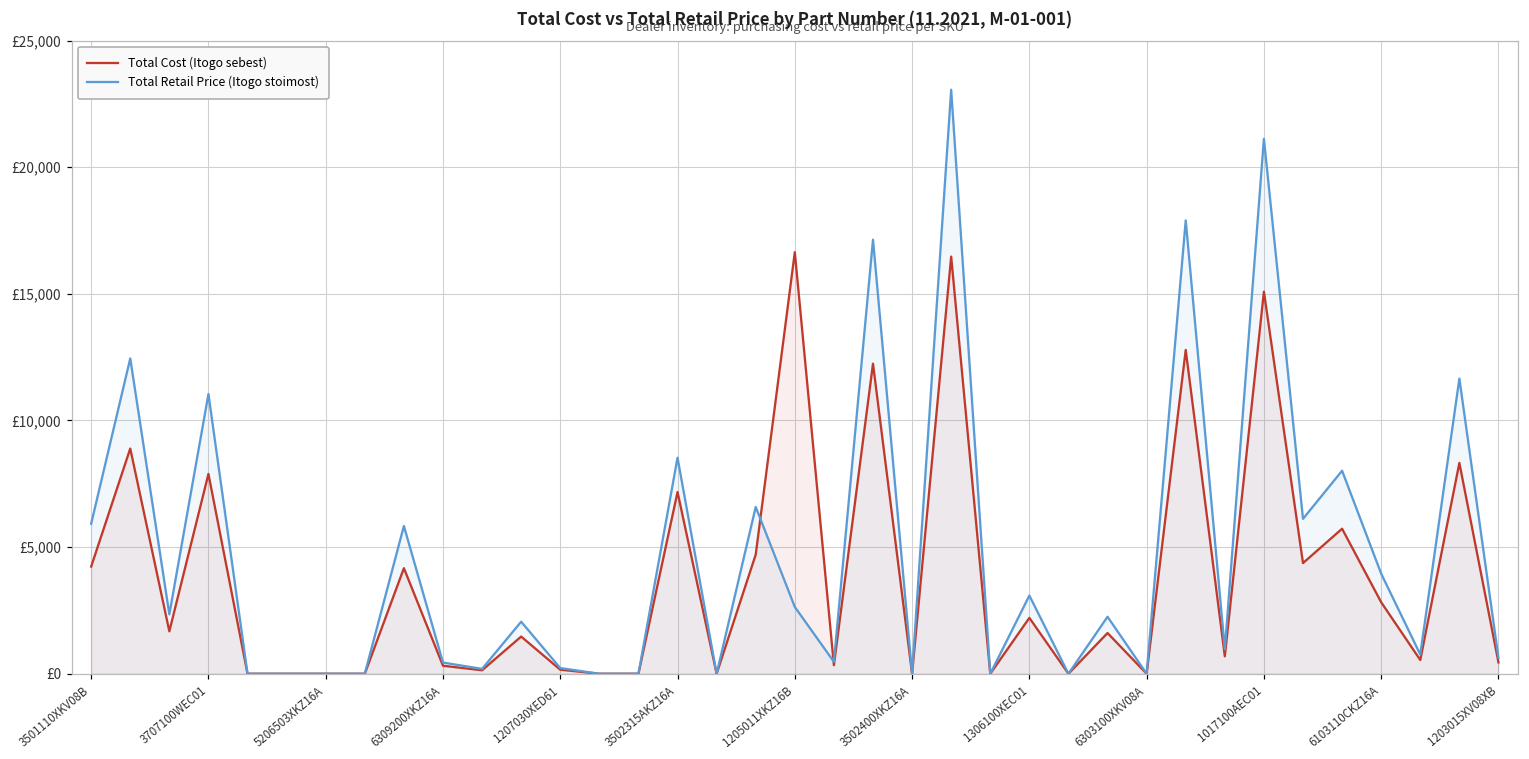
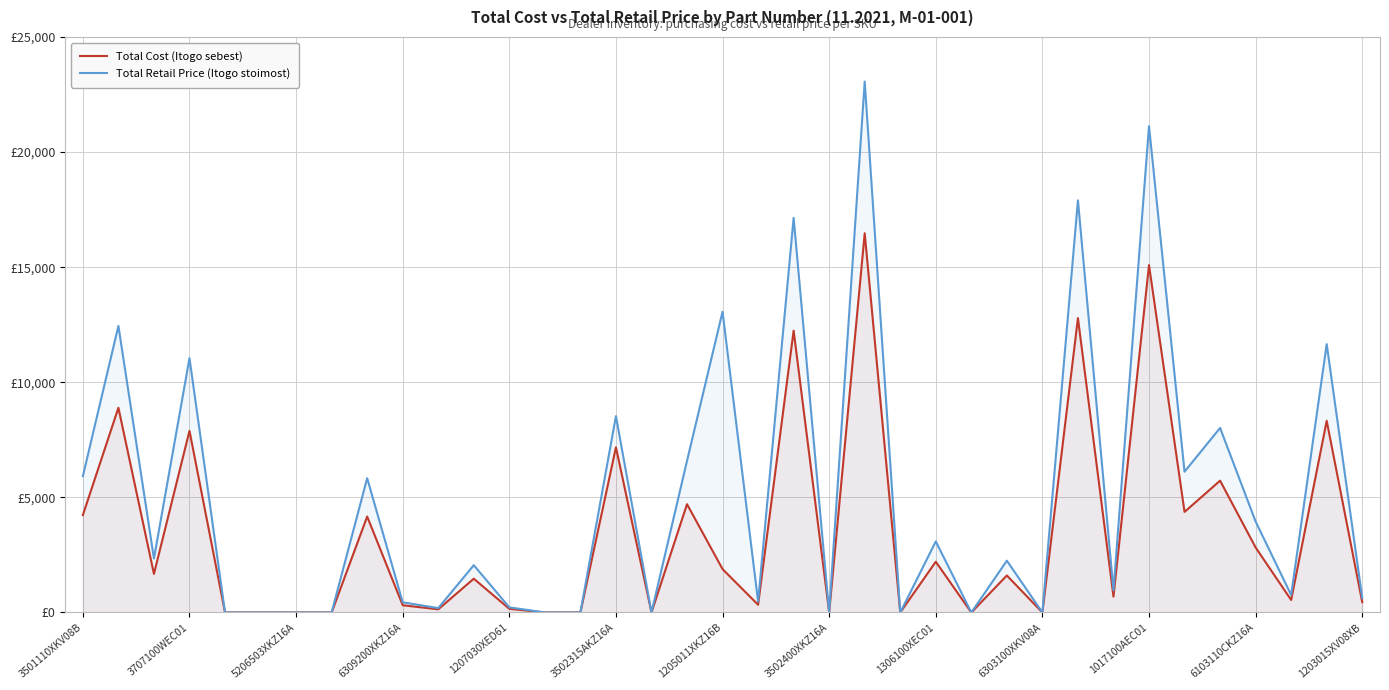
  {
    "Total Cost (Itogo sebest)": {
      "3501110XKV08B": "£4,200",
      "3707100WEC01": "£7,900",
      "6309200XKZ16A": "£300",
      "3502315AKZ16A": "£7,200",
-     "1205011XKZ16B": "£16,600",
+     "1205011XKZ16B": "£1,900",
      "1306100XEC01": "£2,200",
      "1017100AEC01": "£15,100",
      "6103110CKZ16A": "£2,800",
      "1203015XV08XB": "£400"
    },
    "Total Retail Price (Itogo stoimost)": {
      "3501110XKV08B": "£5,900",
      "3707100WEC01": "£11,000",
      "6309200XKZ16A": "£400",
      "3502315AKZ16A": "£8,500",
-     "1205011XKZ16B": "£2,600",
+     "1205011XKZ16B": "£13,100",
      "1306100XEC01": "£3,100",
      "1017100AEC01": "£21,100",
      "6103110CKZ16A": "£4,000",
      "1203015XV08XB": "£600"
    }
  }
